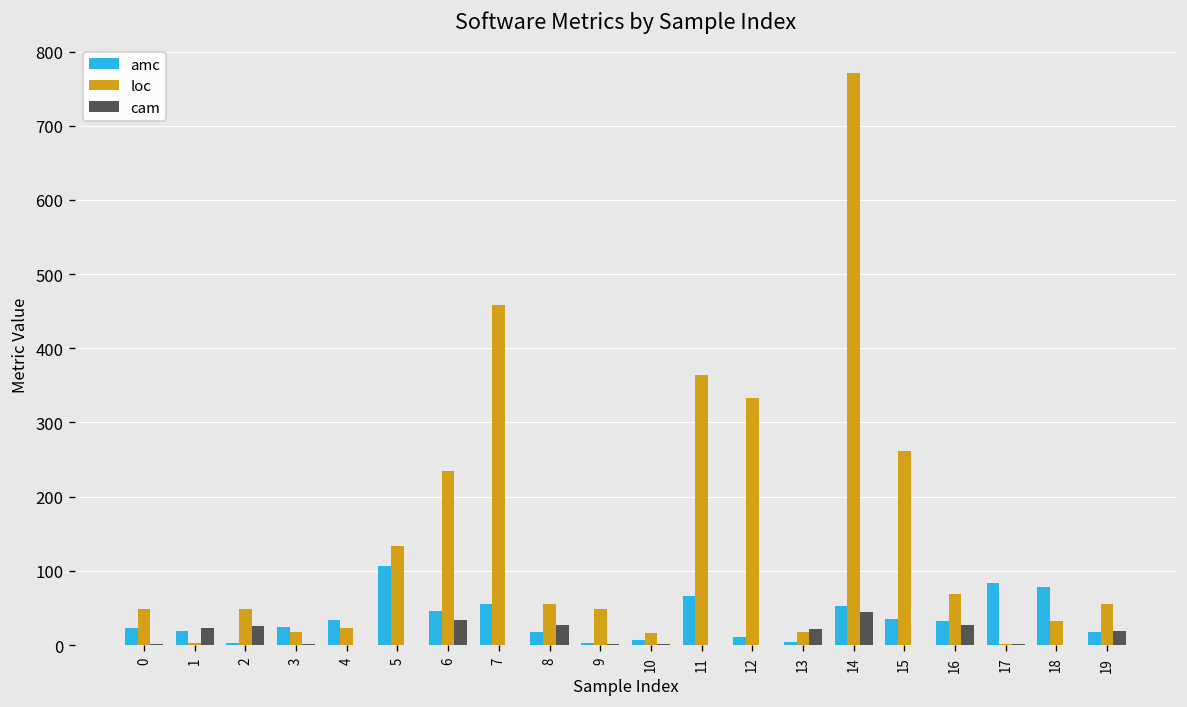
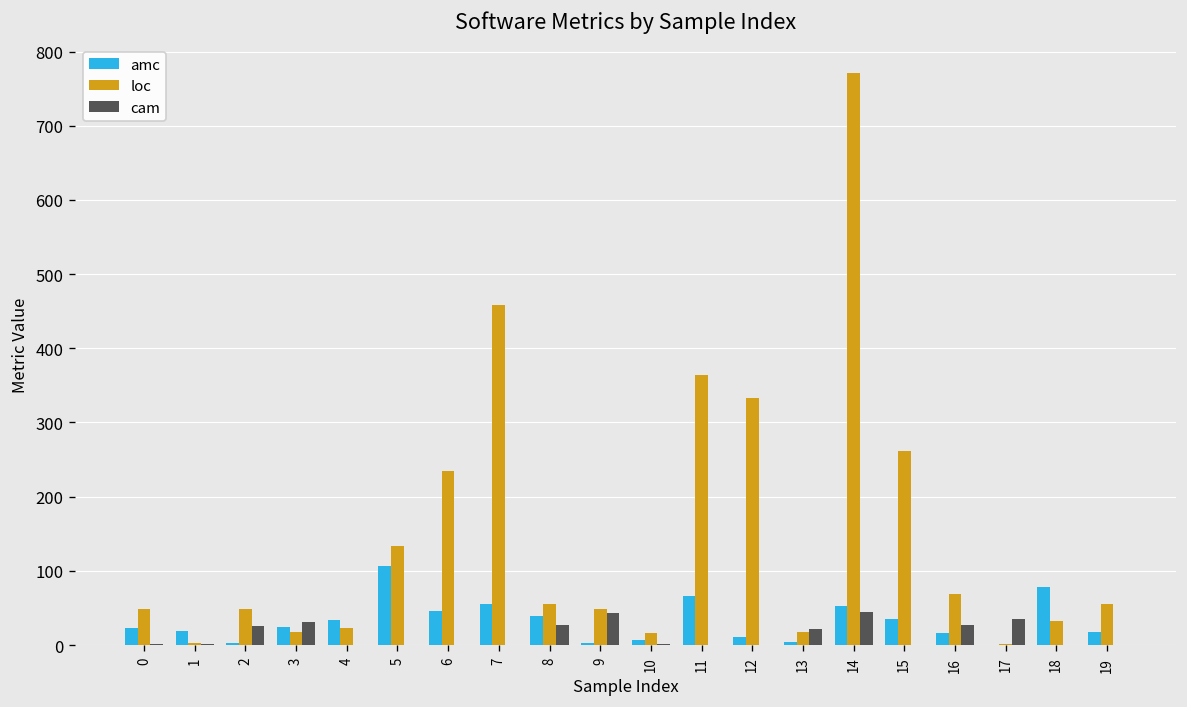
  {
    "amc": {
      "0": 20,
      "1": 20,
      "3": 20,
      "4": 30,
      "5": 110,
      "6": 50,
      "7": 50,
-     "8": 20,
+     "8": 40,
      "10": 10,
      "11": 70,
      "12": 10,
      "13": 0,
      "14": 50,
      "15": 40,
-     "16": 30,
-     "17": 80,
+     "16": 20,
+     "17": 0,
      "18": 80,
      "19": 20
    },
    "loc": {
      "0": 50,
      "2": 50,
      "3": 20,
      "4": 20,
      "5": 130,
      "6": 230,
      "7": 460,
      "8": 60,
      "9": 50,
      "10": 20,
      "11": 360,
      "12": 330,
      "13": 20,
      "14": 770,
      "15": 260,
      "16": 70,
      "18": 30,
      "19": 60
    },
    "cam": {
-     "1": 20,
+     "1": 0,
      "2": 30,
-     "3": 0,
-     "6": 30,
+     "3": 30,
+     "6": 0,
      "8": 30,
-     "9": 0,
+     "9": 40,
      "13": 20,
      "14": 40,
      "16": 30,
-     "17": 0,
-     "19": 20
+     "17": 30,
+     "19": 0
    }
  }
